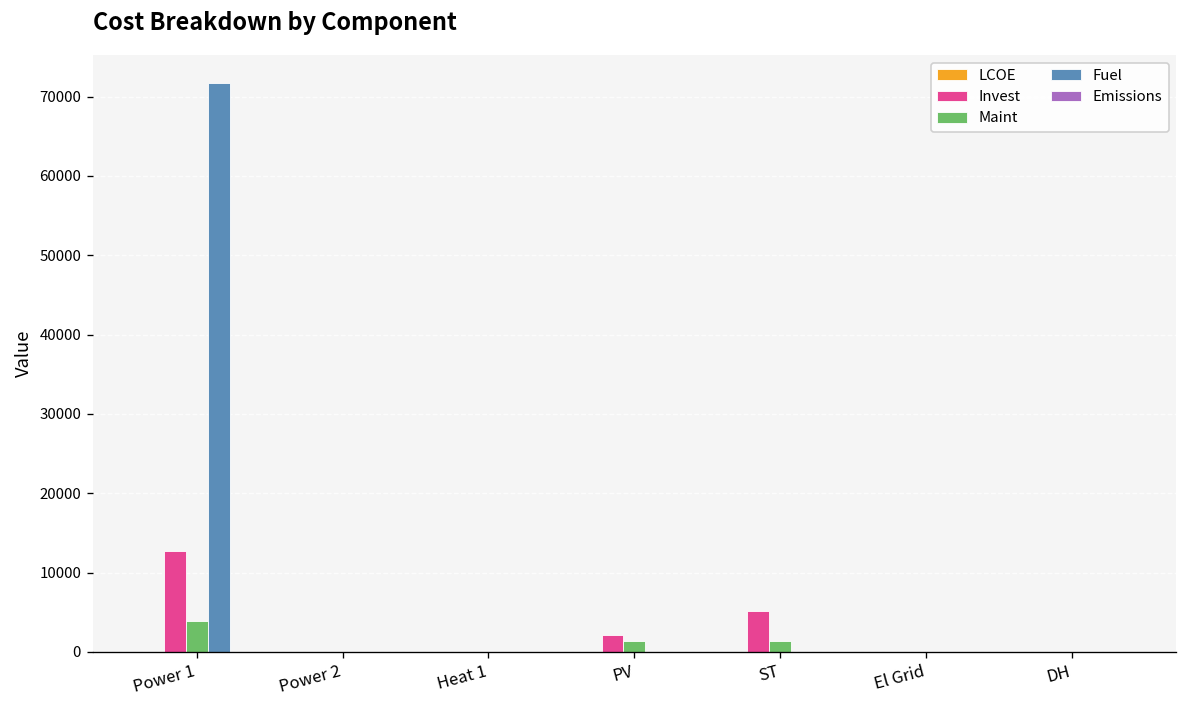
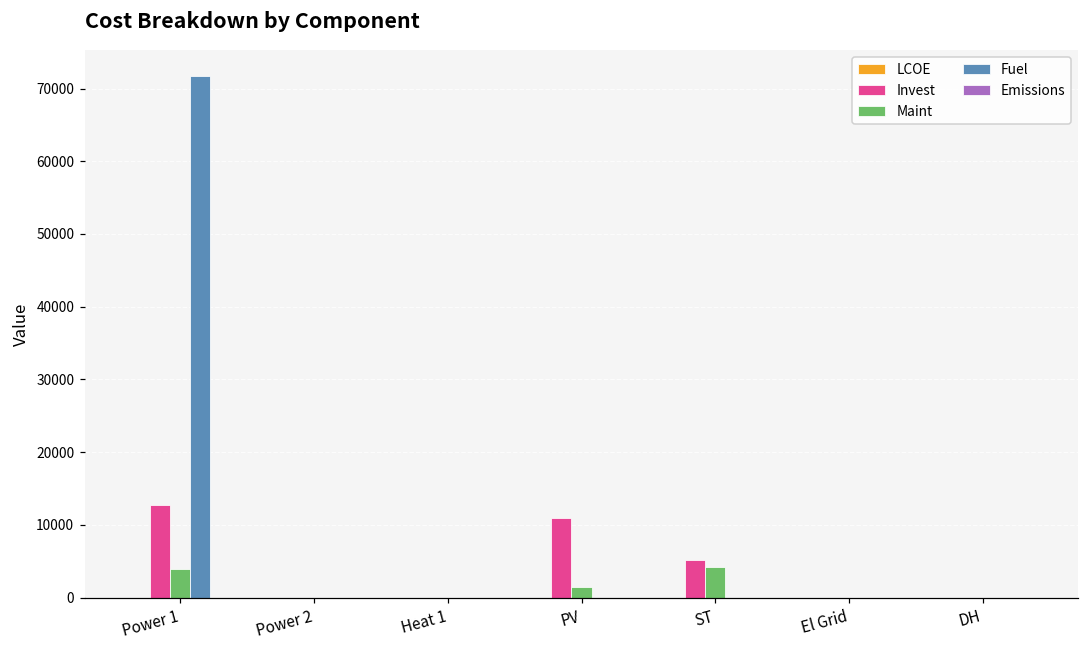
  {
    "LCOE": {
      "Power 2": 0,
      "Heat 1": 0
    },
    "Invest": {
      "Power 1": 13000,
      "Power 2": 0,
      "Heat 1": 0,
-     "PV": 2000,
+     "PV": 11000,
      "ST": 5000,
      "El Grid": 0,
      "DH": 0
    },
    "Maint": {
      "Power 1": 4000,
      "Power 2": 0,
      "Heat 1": 0,
      "PV": 1000,
-     "ST": 1000,
+     "ST": 4000,
      "El Grid": 0,
      "DH": 0
    },
    "Fuel": {
      "Power 1": 72000,
      "Power 2": 0,
      "Heat 1": 0,
      "PV": 0,
      "ST": 0,
      "El Grid": 0,
      "DH": 0
    },
    "Emissions": {
      "Power 1": 0,
      "Power 2": 0,
      "Heat 1": 0,
      "PV": 0,
      "ST": 0,
      "El Grid": 0,
      "DH": 0
    }
  }
